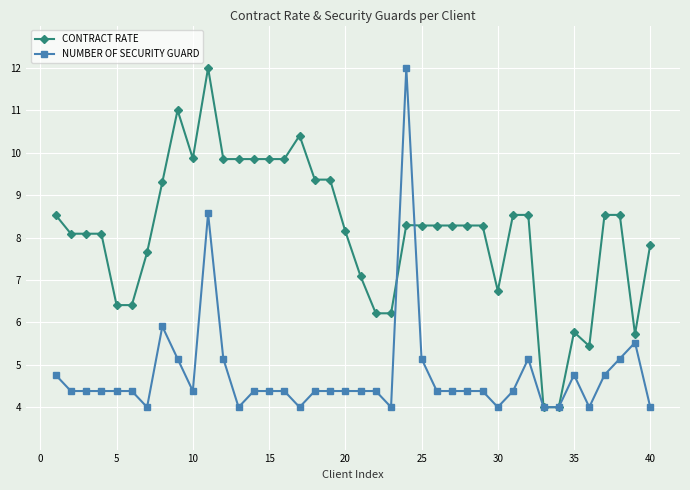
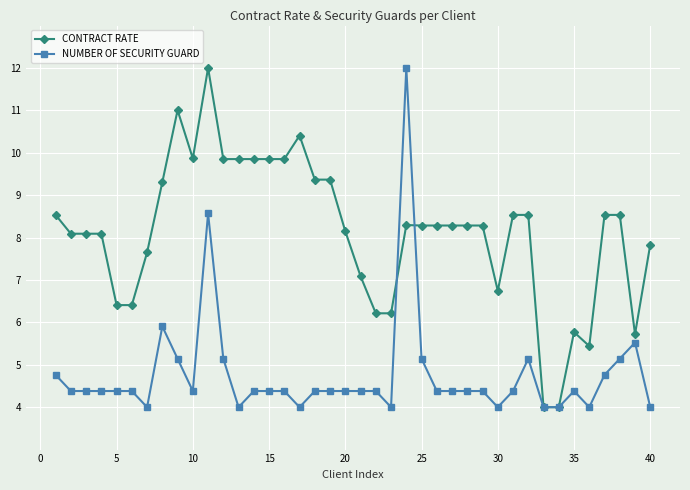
  {
    "CONTRACT RATE": {
      "5": 6.4,
      "10": 9.9,
      "15": 9.9,
      "20": 8.1,
      "25": 8.3,
      "30": 6.7,
      "35": 5.8,
      "40": 7.8
    },
    "NUMBER OF SECURITY GUARD": {
      "5": 4.4,
      "10": 4.4,
      "15": 4.4,
      "20": 4.4,
      "25": 5.1,
      "30": 4.0,
-     "35": 4.8,
+     "35": 4.4,
      "40": 4.0
    }
  }
